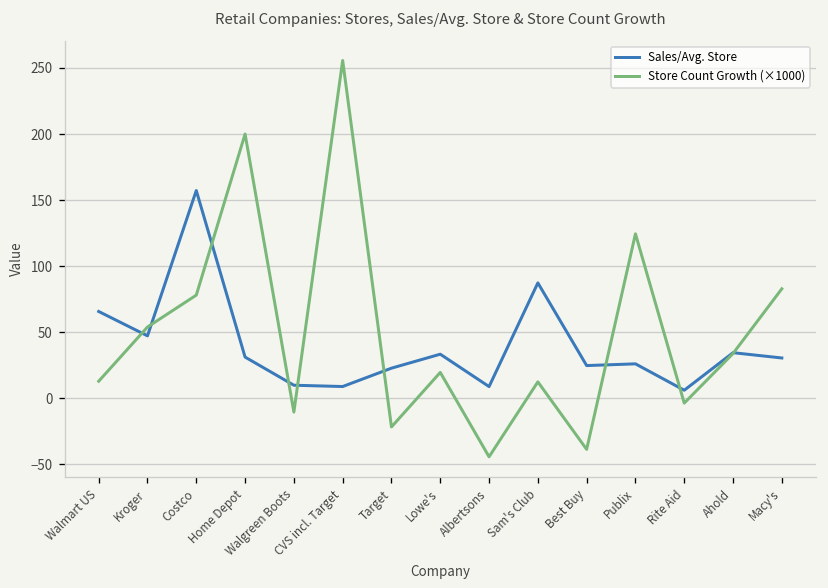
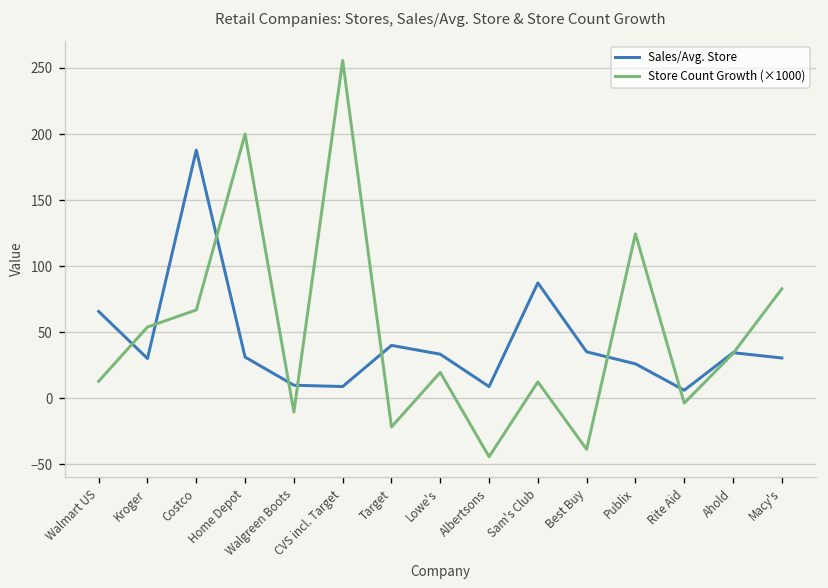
  {
    "Sales/Avg. Store": {
      "Walmart US": 66,
-     "Kroger": 47,
-     "Costco": 157,
+     "Kroger": 30,
+     "Costco": 188,
      "Home Depot": 31,
      "Walgreen Boots": 10,
      "CVS incl. Target": 9,
-     "Target": 23,
+     "Target": 40,
      "Lowe's": 33,
      "Albertsons": 9,
      "Sam's Club": 87,
-     "Best Buy": 25,
+     "Best Buy": 35,
      "Publix": 26,
      "Rite Aid": 6,
      "Macy's": 30
    },
    "Store Count Growth (×1000)": {
      "Walmart US": 13,
      "Kroger": 54,
-     "Costco": 78,
+     "Costco": 67,
      "Home Depot": 200,
      "Walgreen Boots": -11,
      "CVS incl. Target": 256,
      "Target": -22,
      "Lowe's": 20,
      "Albertsons": -44,
      "Sam's Club": 12,
      "Best Buy": -39,
      "Publix": 124,
      "Rite Aid": -4,
      "Macy's": 83
    }
  }
